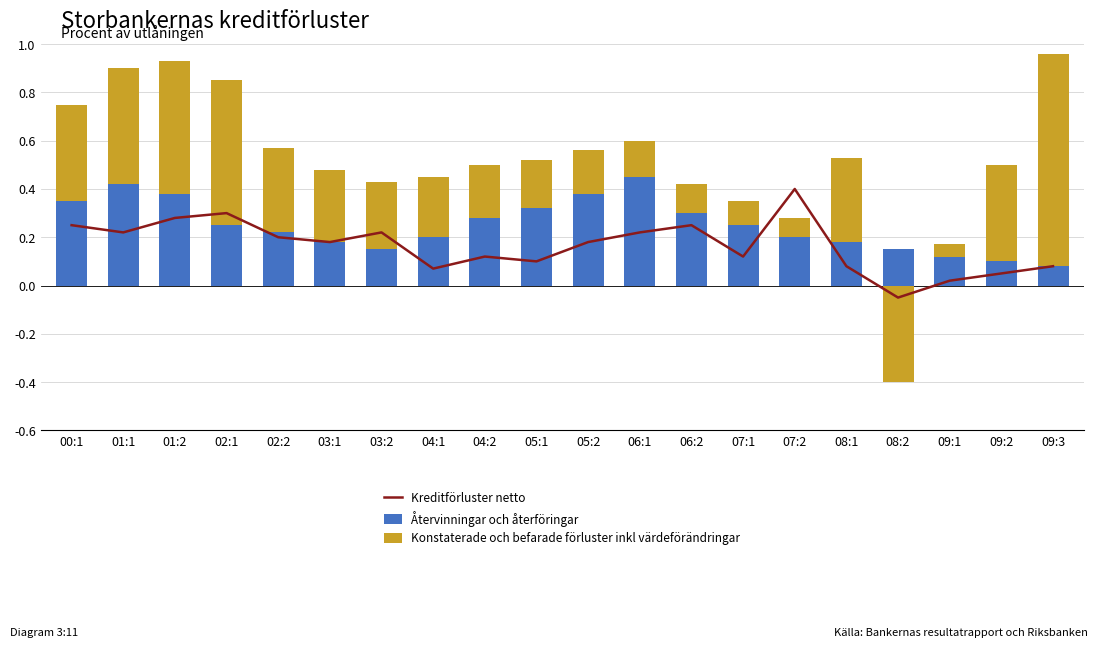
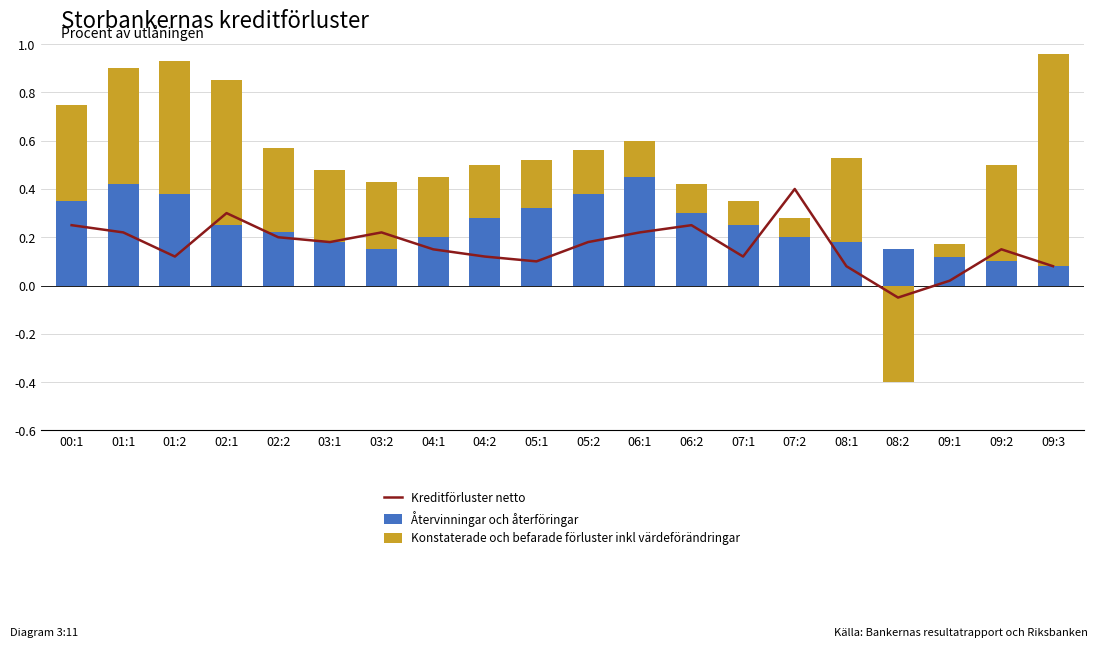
  {
    "Kreditförluster netto": {
      "00:1": 0.25,
      "01:1": 0.22,
-     "01:2": 0.28,
+     "01:2": 0.12,
      "02:1": 0.30,
      "02:2": 0.20,
      "03:1": 0.18,
      "03:2": 0.22,
-     "04:1": 0.07,
+     "04:1": 0.15,
      "04:2": 0.12,
      "05:1": 0.10,
      "05:2": 0.18,
      "06:1": 0.22,
      "06:2": 0.25,
      "07:1": 0.12,
      "07:2": 0.40,
      "08:1": 0.08,
      "08:2": -0.05,
      "09:1": 0.02,
-     "09:2": 0.05,
+     "09:2": 0.15,
      "09:3": 0.08
    }
  }
